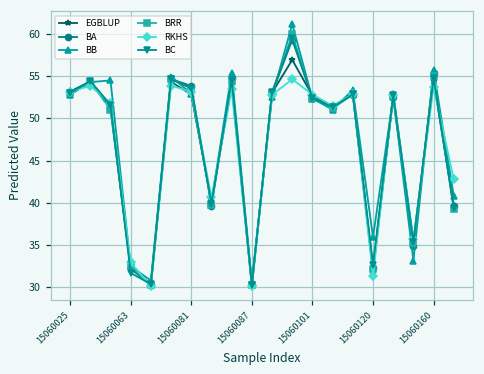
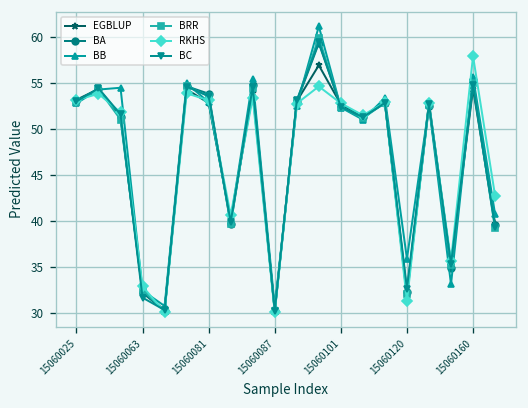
  {
    "RKHS": {
      "15060063": 33,
      "15060120": 31,
-     "15060160": 54
+     "15060160": 58
    }
  }
